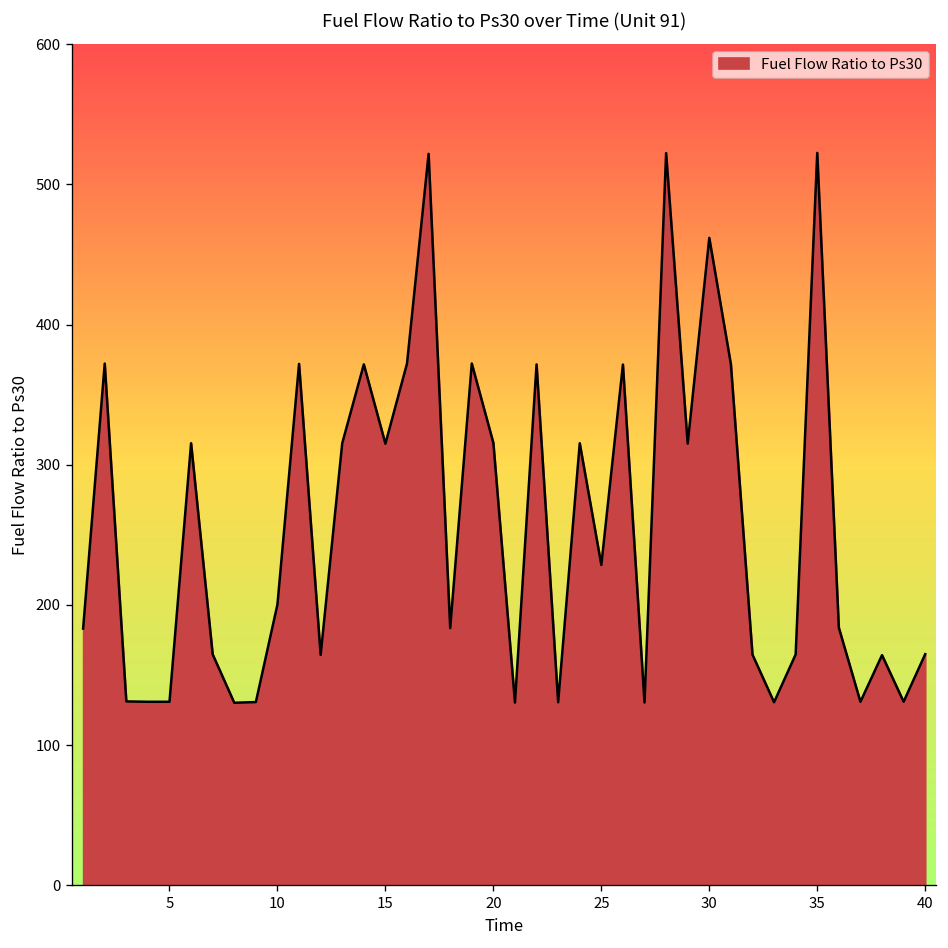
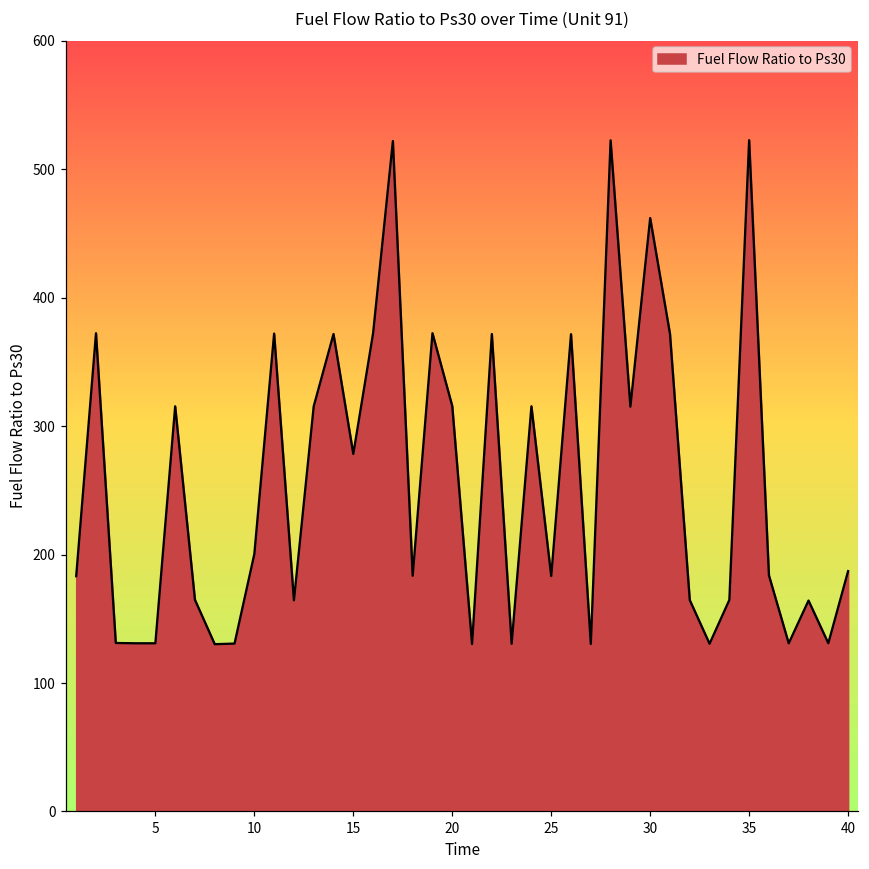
  {
    "5": 131,
    "10": 200,
-   "15": 315,
+   "15": 278,
    "20": 316,
-   "25": 229,
+   "25": 183,
    "30": 462,
    "35": 522,
-   "40": 165
+   "40": 187
  }
